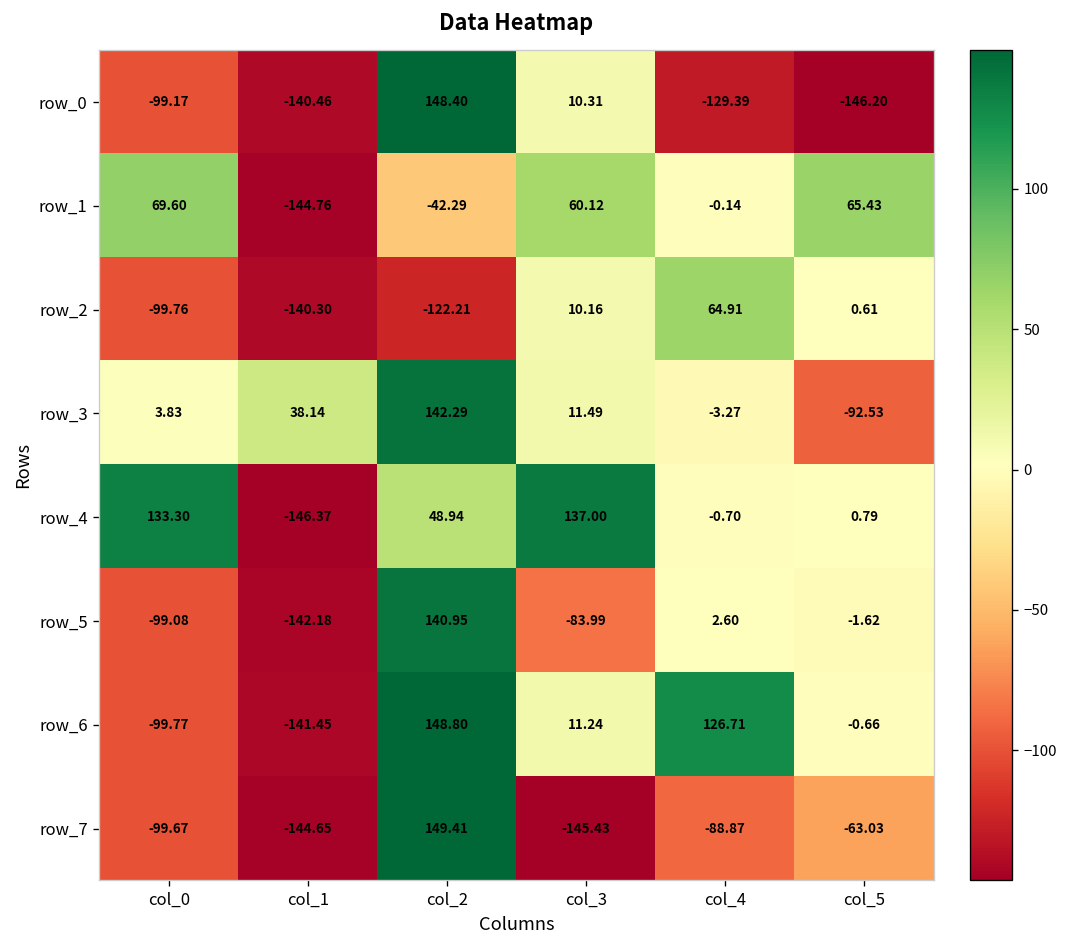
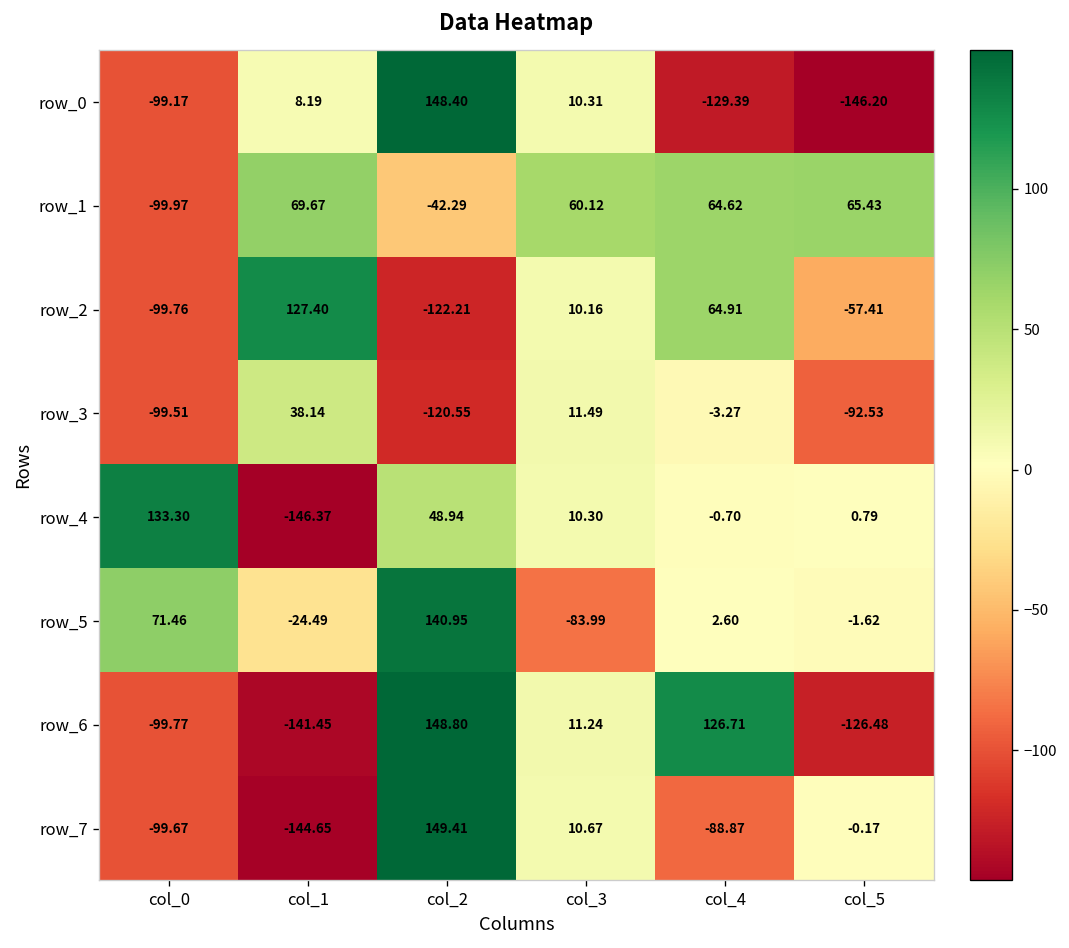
  {
    "row_0": {
      "col_0": -99.17,
-     "col_1": -140.46,
+     "col_1": 8.19,
      "col_2": 148.40,
      "col_3": 10.31,
      "col_4": -129.39,
      "col_5": -146.20
    },
    "row_1": {
-     "col_0": 69.60,
-     "col_1": -144.76,
+     "col_0": -99.97,
+     "col_1": 69.67,
      "col_2": -42.29,
      "col_3": 60.12,
-     "col_4": -0.14,
+     "col_4": 64.62,
      "col_5": 65.43
    },
    "row_2": {
      "col_0": -99.76,
-     "col_1": -140.30,
+     "col_1": 127.40,
      "col_2": -122.21,
      "col_3": 10.16,
      "col_4": 64.91,
-     "col_5": 0.61
+     "col_5": -57.41
    },
    "row_3": {
-     "col_0": 3.83,
+     "col_0": -99.51,
      "col_1": 38.14,
-     "col_2": 142.29,
+     "col_2": -120.55,
      "col_3": 11.49,
      "col_4": -3.27,
      "col_5": -92.53
    },
    "row_4": {
      "col_0": 133.30,
      "col_1": -146.37,
      "col_2": 48.94,
-     "col_3": 137.00,
+     "col_3": 10.30,
      "col_4": -0.70,
      "col_5": 0.79
    },
    "row_5": {
-     "col_0": -99.08,
-     "col_1": -142.18,
+     "col_0": 71.46,
+     "col_1": -24.49,
      "col_2": 140.95,
      "col_3": -83.99,
      "col_4": 2.60,
      "col_5": -1.62
    },
    "row_6": {
      "col_0": -99.77,
      "col_1": -141.45,
      "col_2": 148.80,
      "col_3": 11.24,
      "col_4": 126.71,
-     "col_5": -0.66
+     "col_5": -126.48
    },
    "row_7": {
      "col_0": -99.67,
      "col_1": -144.65,
      "col_2": 149.41,
-     "col_3": -145.43,
+     "col_3": 10.67,
      "col_4": -88.87,
-     "col_5": -63.03
+     "col_5": -0.17
    }
  }
